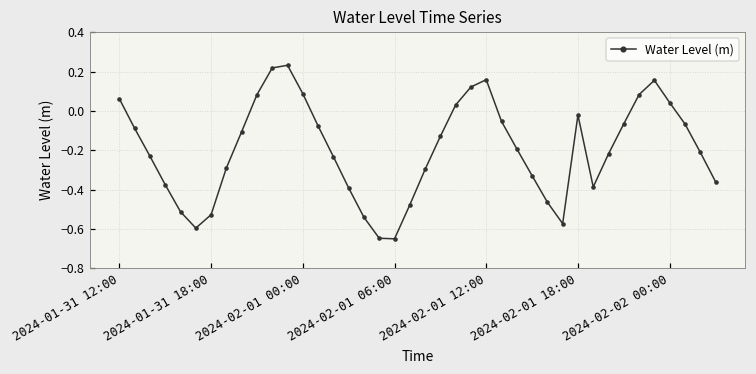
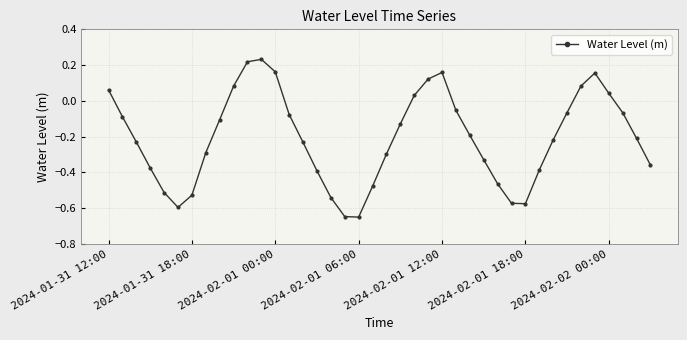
  {
    "2024-01-31 12:00": 0.06,
    "2024-01-31 18:00": -0.53,
-   "2024-02-01 00:00": 0.09,
+   "2024-02-01 00:00": 0.16,
    "2024-02-01 06:00": -0.65,
    "2024-02-01 12:00": 0.16,
-   "2024-02-01 18:00": -0.02,
+   "2024-02-01 18:00": -0.58,
    "2024-02-02 00:00": 0.04
  }
